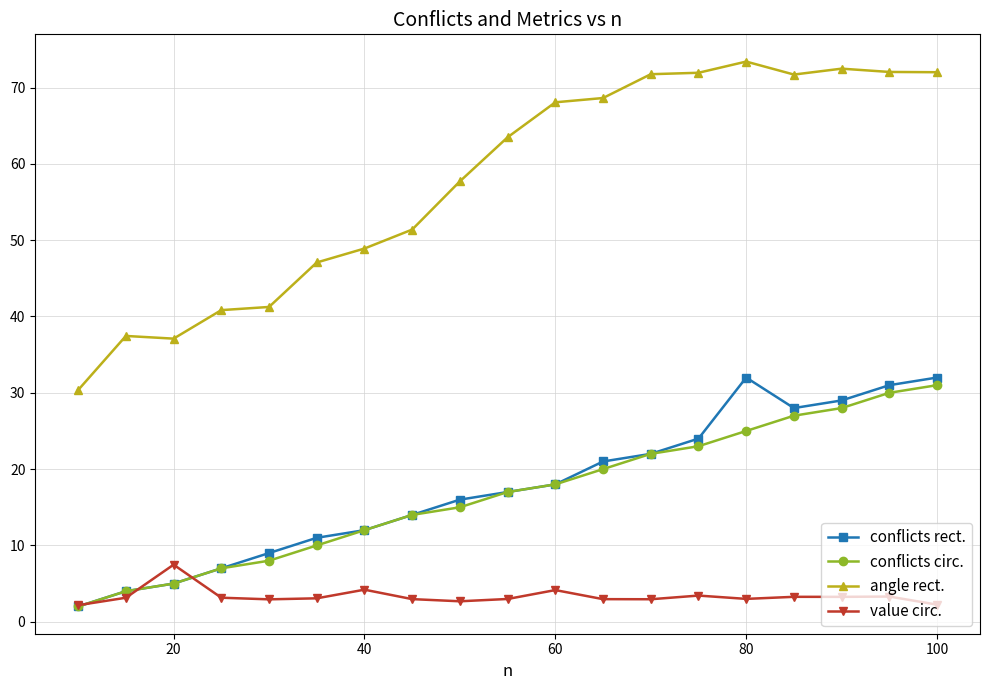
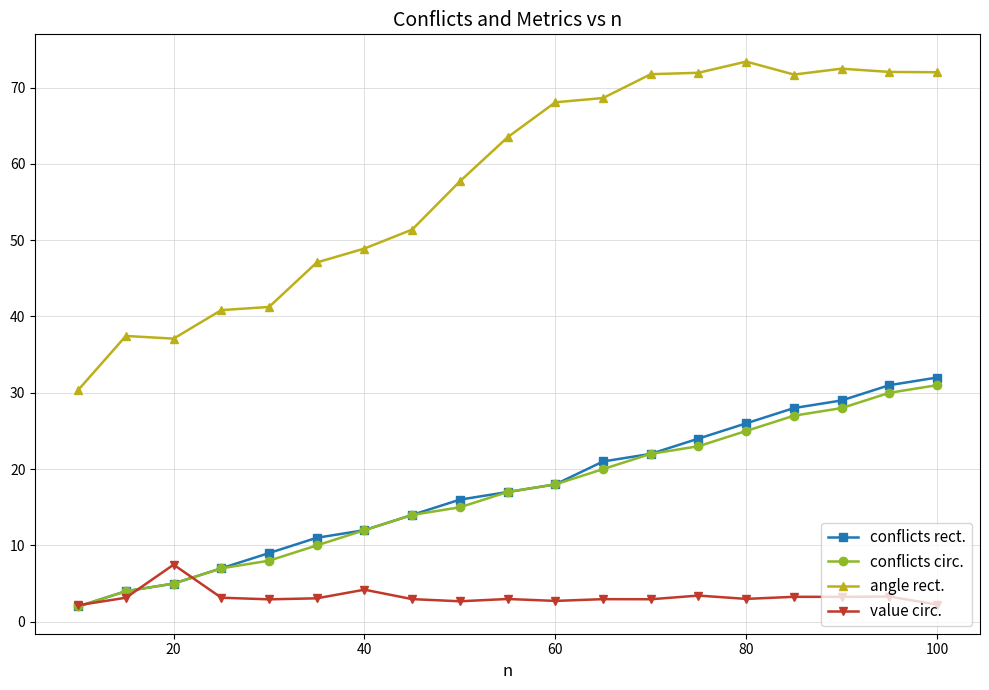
  {
    "conflicts rect.": {
-     "80": 32,
+     "80": 26,
      "100": 32
    },
    "value circ.": {
      "20": 7,
      "40": 4,
-     "60": 4,
+     "60": 3,
      "80": 3
    }
  }
